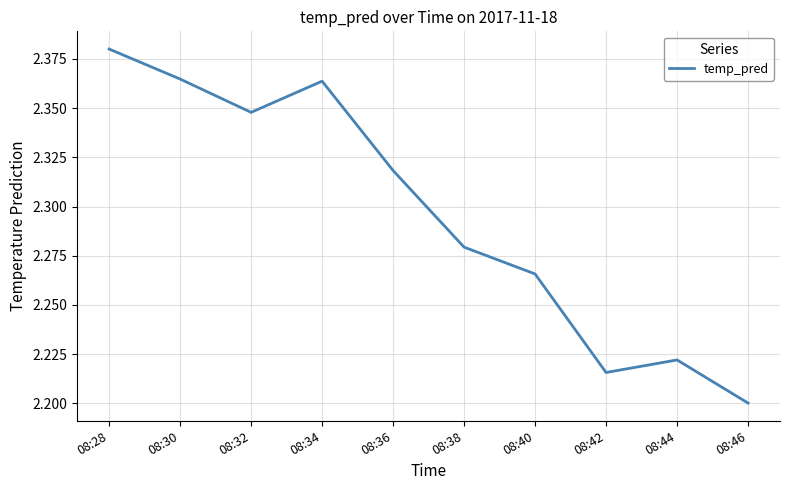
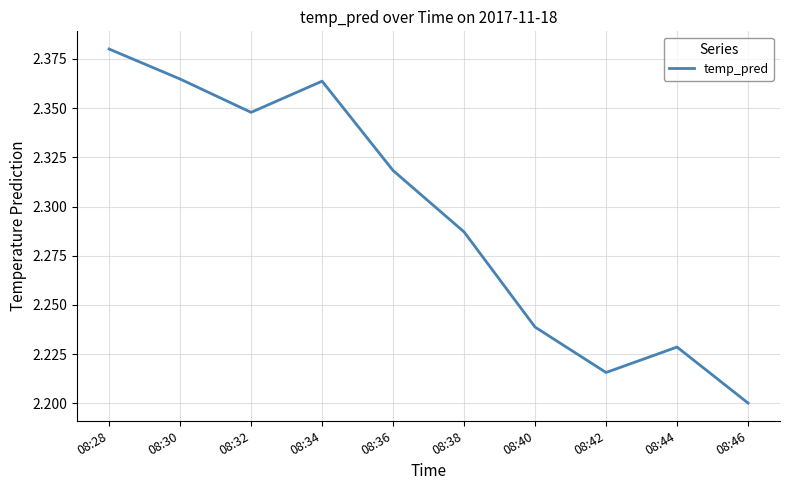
  {
    "08:28": 2.380,
    "08:30": 2.365,
    "08:32": 2.348,
    "08:34": 2.364,
    "08:36": 2.318,
-   "08:38": 2.279,
-   "08:40": 2.266,
+   "08:38": 2.287,
+   "08:40": 2.239,
    "08:42": 2.216,
-   "08:44": 2.222,
+   "08:44": 2.229,
    "08:46": 2.200
  }
